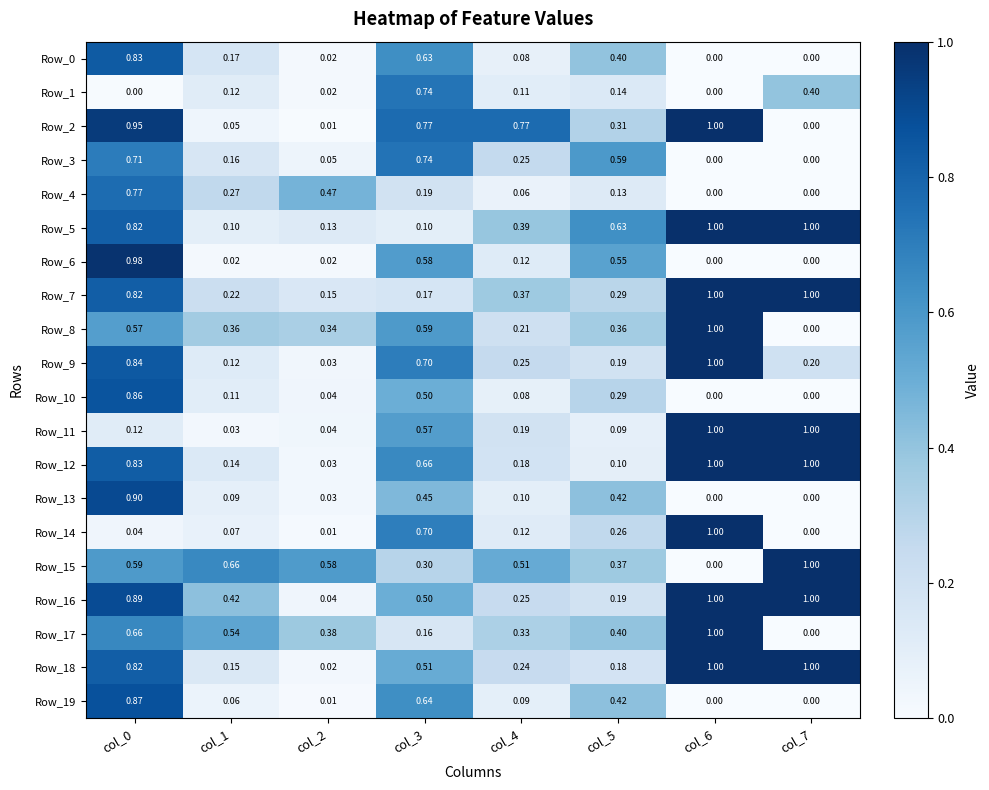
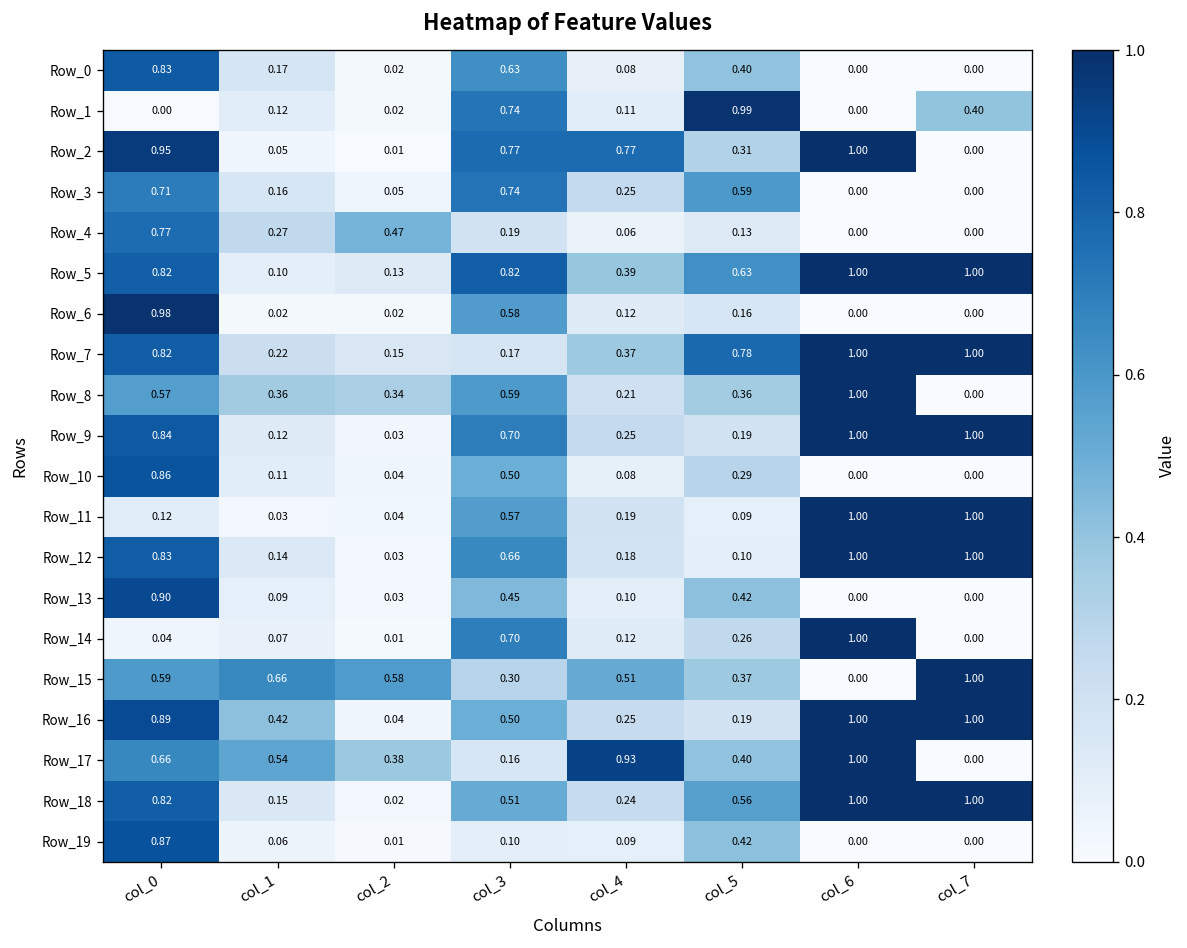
  {
    "Row_0": {
      "col_0": 0.83,
      "col_1": 0.17,
      "col_2": 0.02,
      "col_3": 0.63,
      "col_4": 0.08,
      "col_5": 0.40,
      "col_6": 0.00,
      "col_7": 0.00
    },
    "Row_1": {
      "col_0": 0.00,
      "col_1": 0.12,
      "col_2": 0.02,
      "col_3": 0.74,
      "col_4": 0.11,
-     "col_5": 0.14,
+     "col_5": 0.99,
      "col_6": 0.00,
      "col_7": 0.40
    },
    "Row_2": {
      "col_0": 0.95,
      "col_1": 0.05,
      "col_2": 0.01,
      "col_3": 0.77,
      "col_4": 0.77,
      "col_5": 0.31,
      "col_6": 1.00,
      "col_7": 0.00
    },
    "Row_3": {
      "col_0": 0.71,
      "col_1": 0.16,
      "col_2": 0.05,
      "col_3": 0.74,
      "col_4": 0.25,
      "col_5": 0.59,
      "col_6": 0.00,
      "col_7": 0.00
    },
    "Row_4": {
      "col_0": 0.77,
      "col_1": 0.27,
      "col_2": 0.47,
      "col_3": 0.19,
      "col_4": 0.06,
      "col_5": 0.13,
      "col_6": 0.00,
      "col_7": 0.00
    },
    "Row_5": {
      "col_0": 0.82,
      "col_1": 0.10,
      "col_2": 0.13,
-     "col_3": 0.10,
+     "col_3": 0.82,
      "col_4": 0.39,
      "col_5": 0.63,
      "col_6": 1.00,
      "col_7": 1.00
    },
    "Row_6": {
      "col_0": 0.98,
      "col_1": 0.02,
      "col_2": 0.02,
      "col_3": 0.58,
      "col_4": 0.12,
-     "col_5": 0.55,
+     "col_5": 0.16,
      "col_6": 0.00,
      "col_7": 0.00
    },
    "Row_7": {
      "col_0": 0.82,
      "col_1": 0.22,
      "col_2": 0.15,
      "col_3": 0.17,
      "col_4": 0.37,
-     "col_5": 0.29,
+     "col_5": 0.78,
      "col_6": 1.00,
      "col_7": 1.00
    },
    "Row_8": {
      "col_0": 0.57,
      "col_1": 0.36,
      "col_2": 0.34,
      "col_3": 0.59,
      "col_4": 0.21,
      "col_5": 0.36,
      "col_6": 1.00,
      "col_7": 0.00
    },
    "Row_9": {
      "col_0": 0.84,
      "col_1": 0.12,
      "col_2": 0.03,
      "col_3": 0.70,
      "col_4": 0.25,
      "col_5": 0.19,
      "col_6": 1.00,
-     "col_7": 0.20
+     "col_7": 1.00
    },
    "Row_10": {
      "col_0": 0.86,
      "col_1": 0.11,
      "col_2": 0.04,
      "col_3": 0.50,
      "col_4": 0.08,
      "col_5": 0.29,
      "col_6": 0.00,
      "col_7": 0.00
    },
    "Row_11": {
      "col_0": 0.12,
      "col_1": 0.03,
      "col_2": 0.04,
      "col_3": 0.57,
      "col_4": 0.19,
      "col_5": 0.09,
      "col_6": 1.00,
      "col_7": 1.00
    },
    "Row_12": {
      "col_0": 0.83,
      "col_1": 0.14,
      "col_2": 0.03,
      "col_3": 0.66,
      "col_4": 0.18,
      "col_5": 0.10,
      "col_6": 1.00,
      "col_7": 1.00
    },
    "Row_13": {
      "col_0": 0.90,
      "col_1": 0.09,
      "col_2": 0.03,
      "col_3": 0.45,
      "col_4": 0.10,
      "col_5": 0.42,
      "col_6": 0.00,
      "col_7": 0.00
    },
    "Row_14": {
      "col_0": 0.04,
      "col_1": 0.07,
      "col_2": 0.01,
      "col_3": 0.70,
      "col_4": 0.12,
      "col_5": 0.26,
      "col_6": 1.00,
      "col_7": 0.00
    },
    "Row_15": {
      "col_0": 0.59,
      "col_1": 0.66,
      "col_2": 0.58,
      "col_3": 0.30,
      "col_4": 0.51,
      "col_5": 0.37,
      "col_6": 0.00,
      "col_7": 1.00
    },
    "Row_16": {
      "col_0": 0.89,
      "col_1": 0.42,
      "col_2": 0.04,
      "col_3": 0.50,
      "col_4": 0.25,
      "col_5": 0.19,
      "col_6": 1.00,
      "col_7": 1.00
    },
    "Row_17": {
      "col_0": 0.66,
      "col_1": 0.54,
      "col_2": 0.38,
      "col_3": 0.16,
-     "col_4": 0.33,
+     "col_4": 0.93,
      "col_5": 0.40,
      "col_6": 1.00,
      "col_7": 0.00
    },
    "Row_18": {
      "col_0": 0.82,
      "col_1": 0.15,
      "col_2": 0.02,
      "col_3": 0.51,
      "col_4": 0.24,
-     "col_5": 0.18,
+     "col_5": 0.56,
      "col_6": 1.00,
      "col_7": 1.00
    },
    "Row_19": {
      "col_0": 0.87,
      "col_1": 0.06,
      "col_2": 0.01,
-     "col_3": 0.64,
+     "col_3": 0.10,
      "col_4": 0.09,
      "col_5": 0.42,
      "col_6": 0.00,
      "col_7": 0.00
    }
  }
